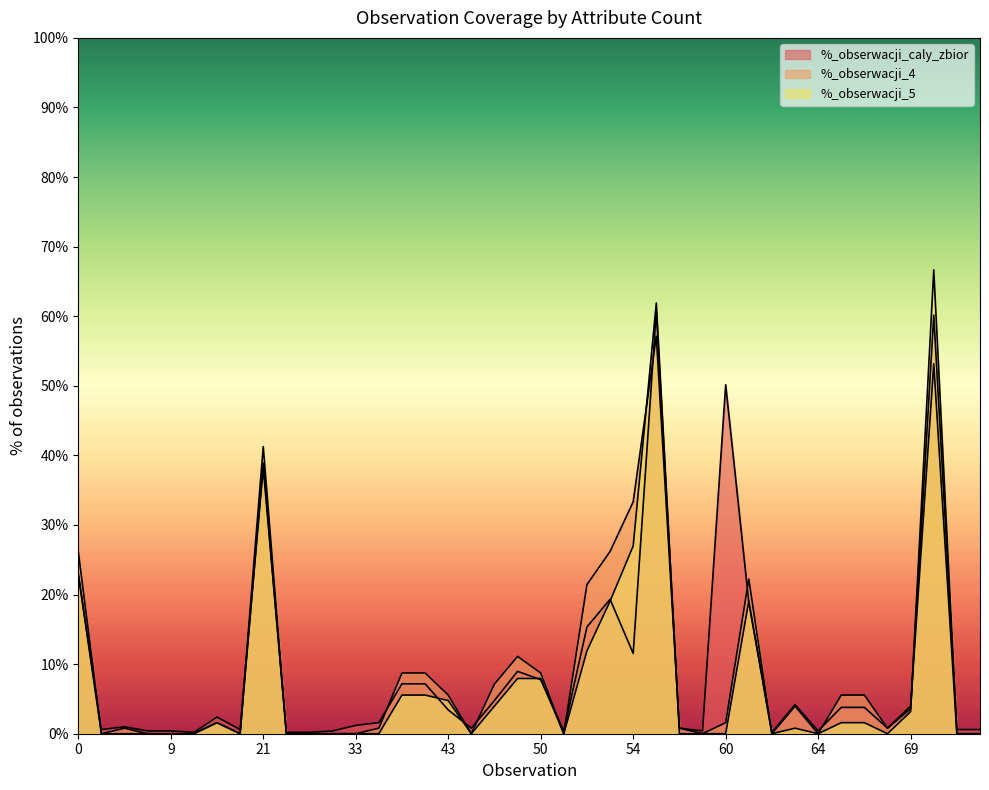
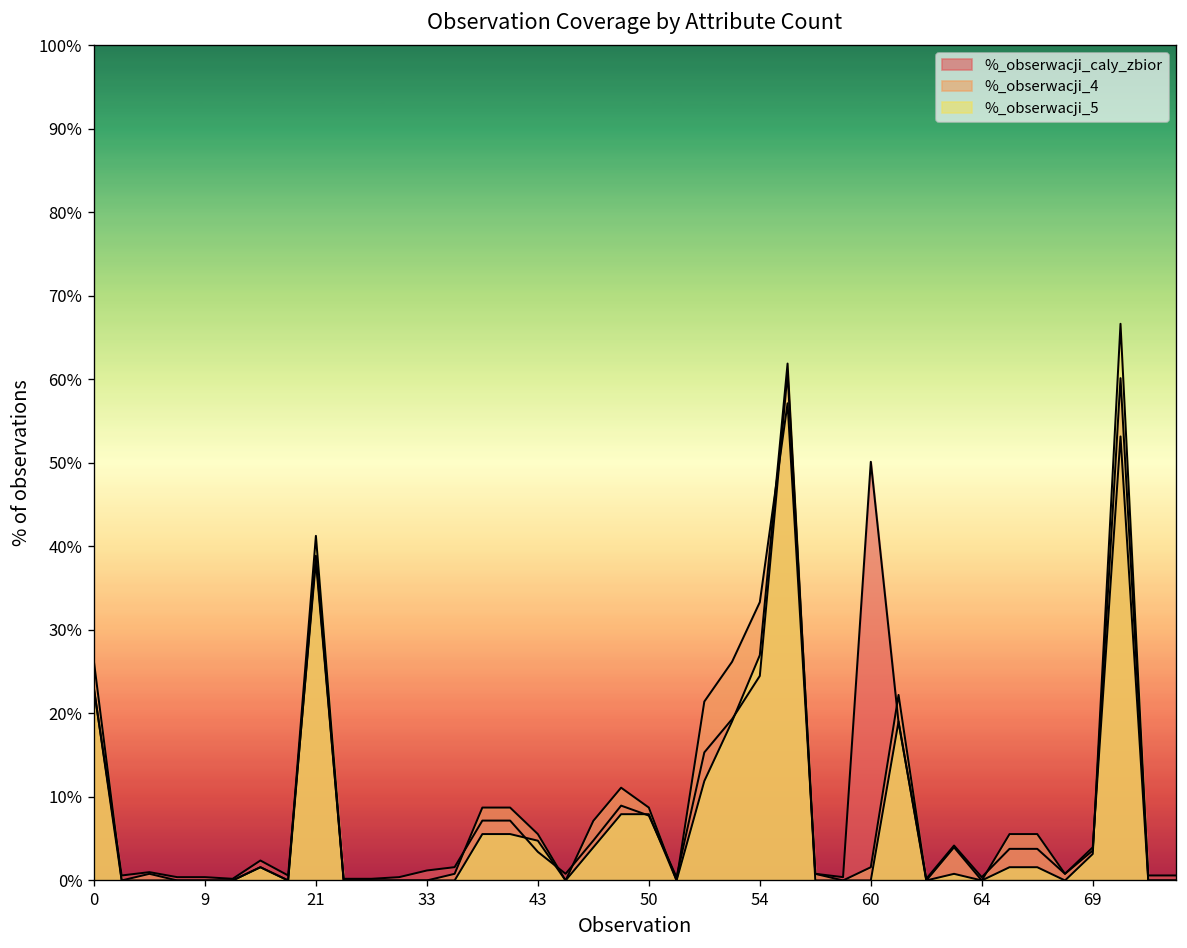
  {
    "%_obserwacji_caly_zbior": {
      "43": "3%",
-     "54": "12%",
+     "54": "25%",
      "60": "50%",
      "64": "0%",
      "69": "4%"
    }
  }
